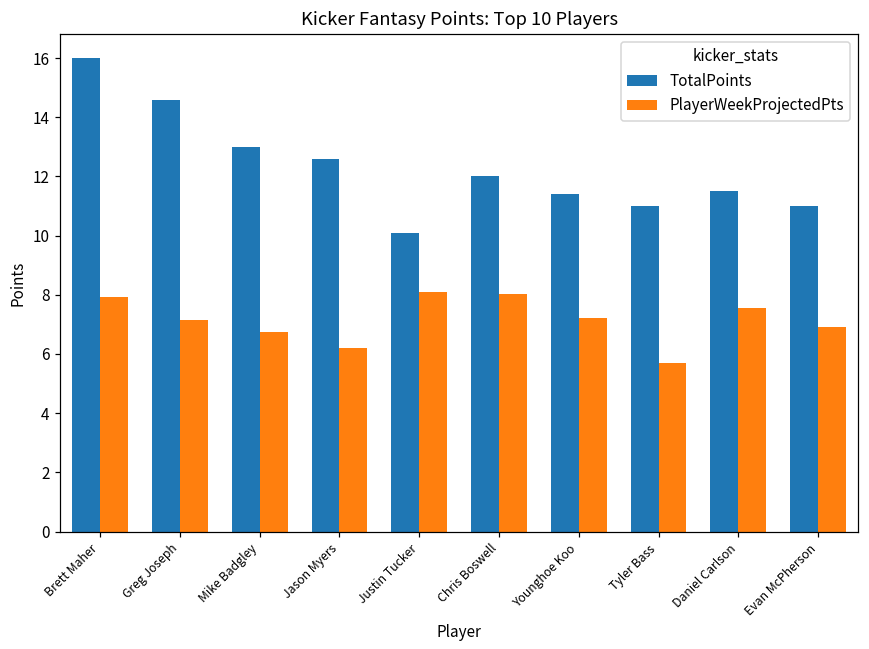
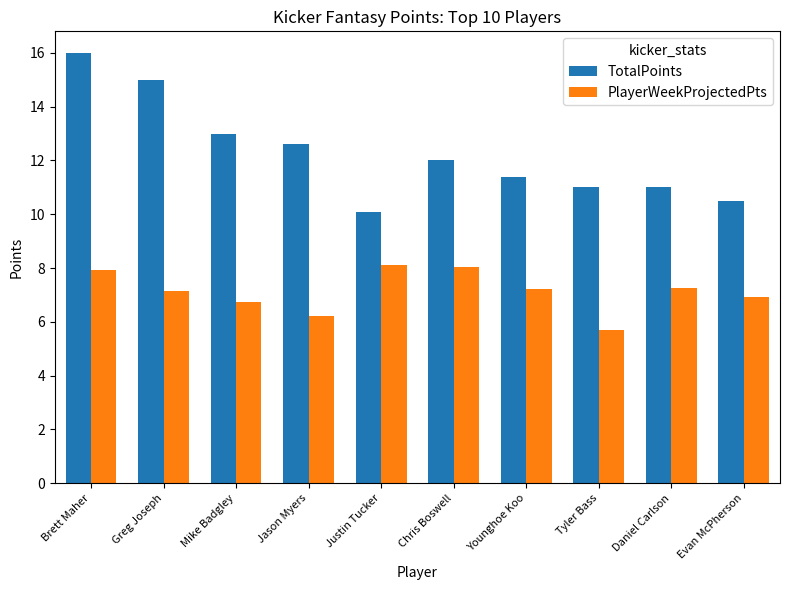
  {
    "TotalPoints": {
      "Brett Maher": 16.0,
-     "Greg Joseph": 14.6,
+     "Greg Joseph": 15.0,
      "Mike Badgley": 13.0,
      "Jason Myers": 12.6,
      "Justin Tucker": 10.1,
      "Chris Boswell": 12.0,
      "Younghoe Koo": 11.4,
      "Tyler Bass": 11.0,
-     "Daniel Carlson": 11.5,
-     "Evan McPherson": 11.0
+     "Daniel Carlson": 11.0,
+     "Evan McPherson": 10.5
    },
    "PlayerWeekProjectedPts": {
      "Brett Maher": 7.9,
      "Greg Joseph": 7.2,
      "Mike Badgley": 6.7,
      "Jason Myers": 6.2,
      "Justin Tucker": 8.1,
      "Chris Boswell": 8.0,
      "Younghoe Koo": 7.2,
      "Tyler Bass": 5.7,
-     "Daniel Carlson": 7.6,
+     "Daniel Carlson": 7.3,
      "Evan McPherson": 6.9
    }
  }
